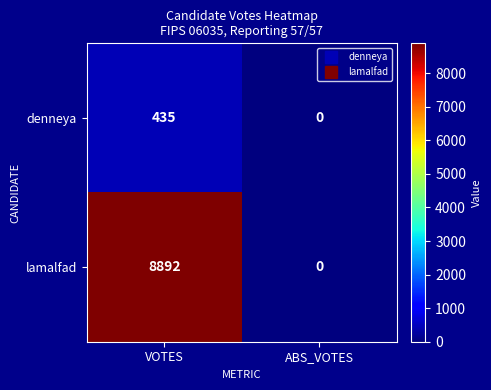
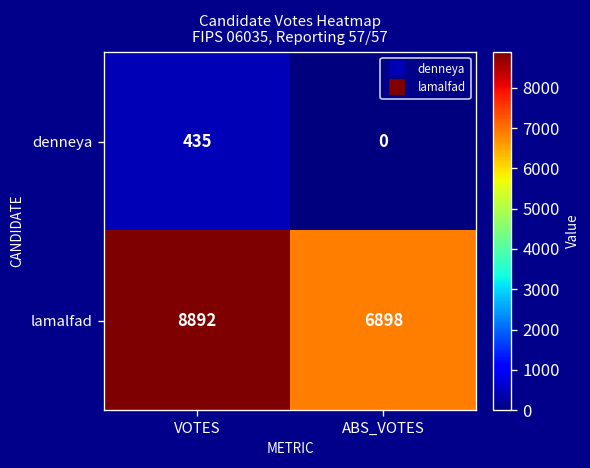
  {
    "denneya": {
      "VOTES": 435,
      "ABS_VOTES": 0
    },
    "lamalfad": {
      "VOTES": 8892,
-     "ABS_VOTES": 0
+     "ABS_VOTES": 6898
    }
  }
